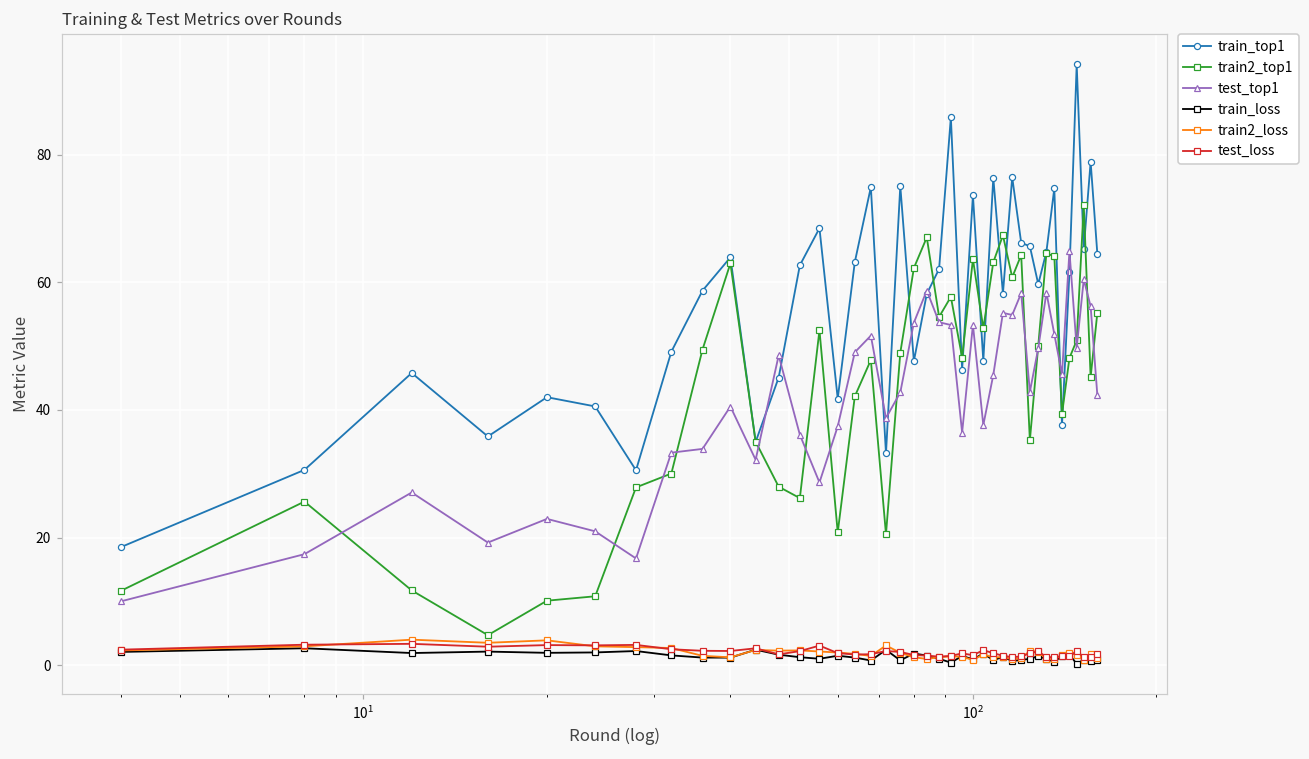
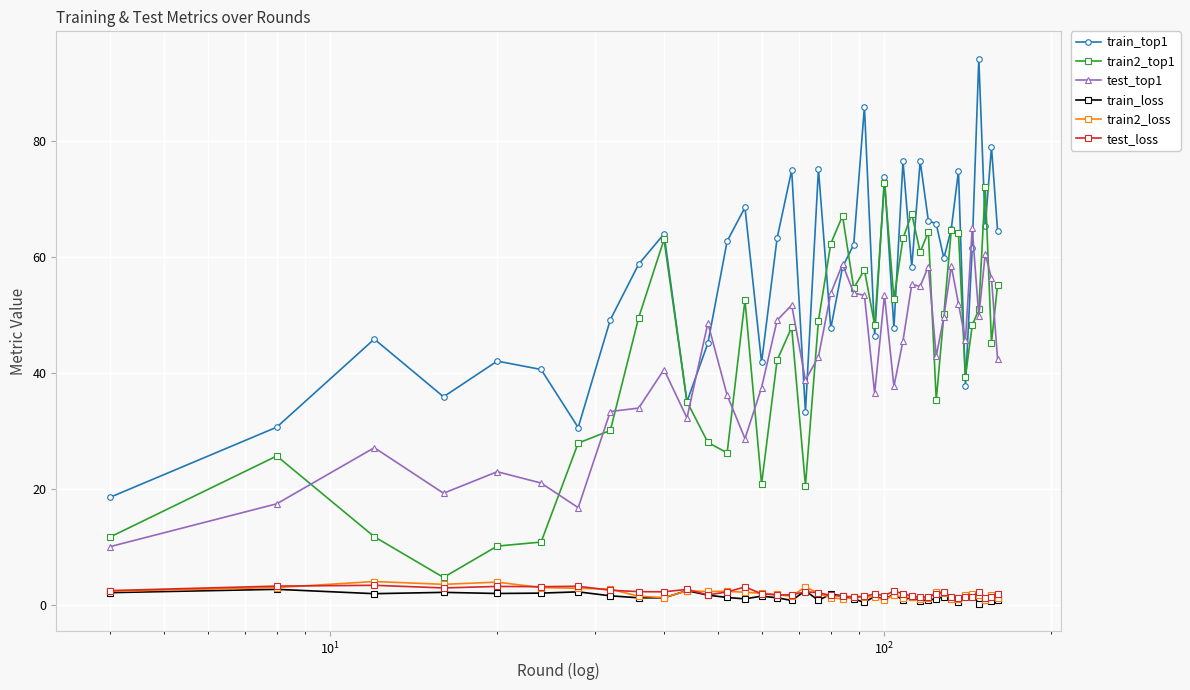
  {
    "train_top1": {
      "10^2": 74
    },
    "train2_top1": {
-     "10^2": 64
+     "10^2": 73
    },
    "test_top1": {
      "10^2": 53
    },
    "test_loss": {
      "10^2": 2
    }
  }
